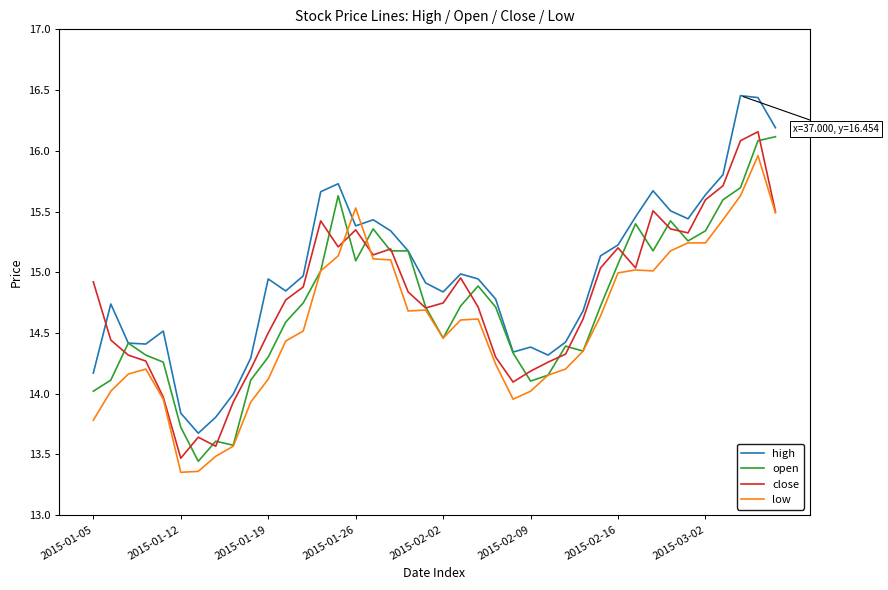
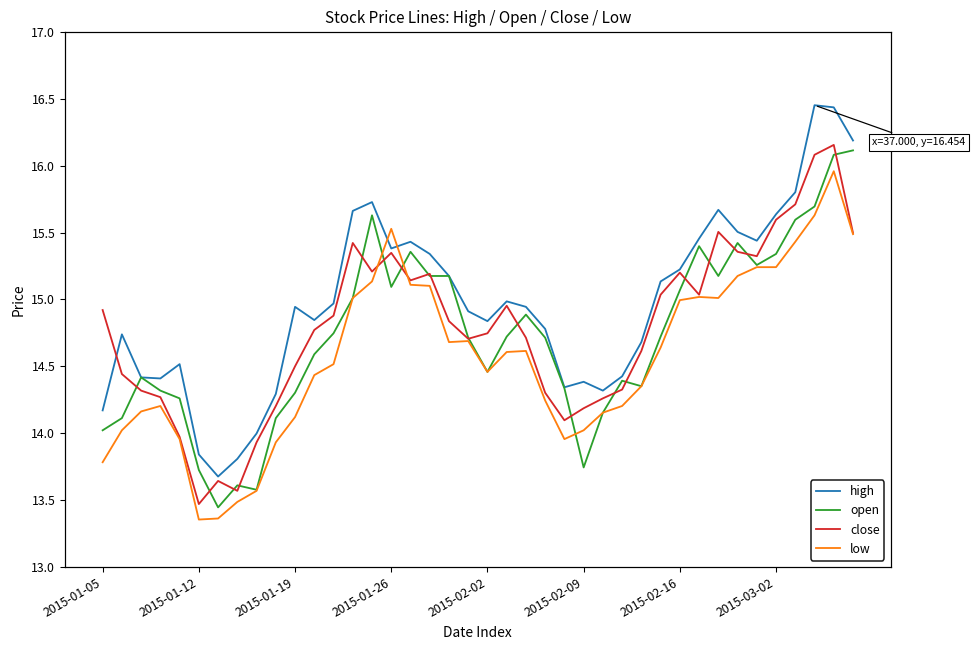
  {
    "high": {
      "2015-01-05": 14.17,
      "2015-01-12": 13.84,
      "2015-01-19": 14.95,
      "2015-01-26": 15.38,
      "2015-02-02": 14.84,
      "2015-02-09": 14.38,
      "2015-02-16": 15.23,
      "2015-03-02": 15.64
    },
    "open": {
      "2015-01-05": 14.02,
      "2015-01-12": 13.72,
      "2015-01-19": 14.30,
      "2015-01-26": 15.09,
-     "2015-02-09": 14.10,
+     "2015-02-09": 13.74,
      "2015-02-16": 15.07,
      "2015-03-02": 15.34
    },
    "close": {
      "2015-01-05": 14.92,
      "2015-01-12": 13.47,
      "2015-01-19": 14.50,
      "2015-01-26": 15.35,
      "2015-02-02": 14.75,
      "2015-02-09": 14.19,
      "2015-02-16": 15.20,
      "2015-03-02": 15.60
    },
    "low": {
      "2015-01-05": 13.78,
      "2015-01-12": 13.35,
      "2015-01-19": 14.12,
      "2015-01-26": 15.53,
      "2015-02-09": 14.02,
      "2015-02-16": 15.00,
      "2015-03-02": 15.24
    }
  }
